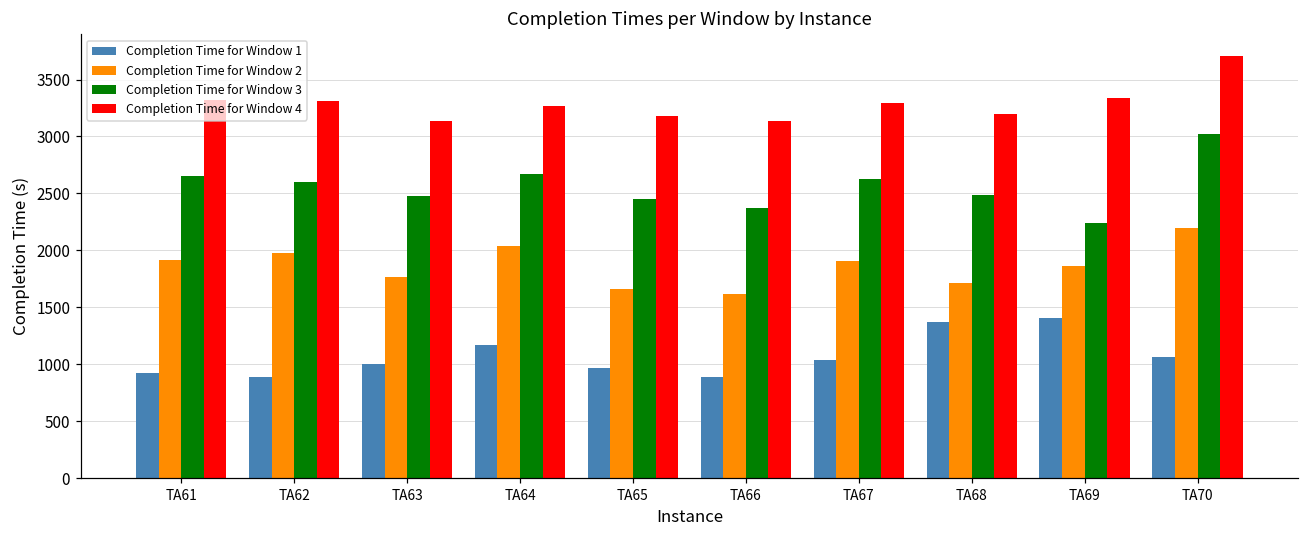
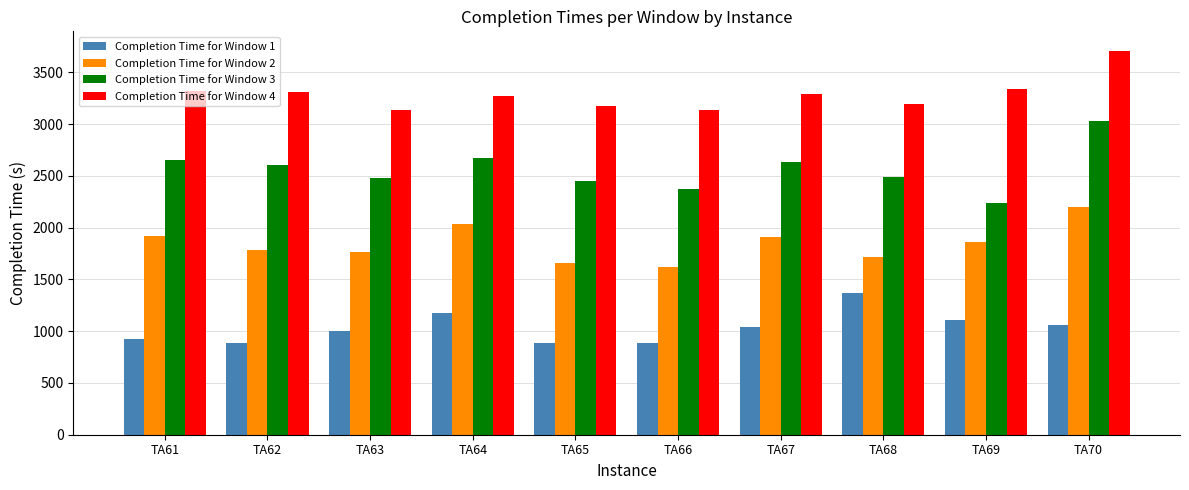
  {
    "Completion Time for Window 1": {
      "TA61": 920,
      "TA62": 880,
      "TA63": 1010,
      "TA64": 1170,
-     "TA65": 970,
+     "TA65": 880,
      "TA66": 890,
      "TA67": 1040,
      "TA68": 1370,
-     "TA69": 1400,
+     "TA69": 1110,
      "TA70": 1060
    },
    "Completion Time for Window 2": {
      "TA61": 1920,
-     "TA62": 1980,
+     "TA62": 1780,
      "TA63": 1760,
      "TA64": 2040,
      "TA65": 1660,
      "TA66": 1620,
      "TA67": 1910,
      "TA68": 1720,
      "TA69": 1860,
      "TA70": 2200
    },
    "Completion Time for Window 3": {
      "TA61": 2660,
      "TA62": 2600,
      "TA63": 2480,
      "TA64": 2670,
      "TA65": 2450,
      "TA66": 2380,
      "TA67": 2630,
      "TA68": 2490,
      "TA69": 2240,
      "TA70": 3030
    },
    "Completion Time for Window 4": {
      "TA62": 3310,
      "TA63": 3140,
      "TA64": 3270,
      "TA65": 3180,
      "TA66": 3130,
      "TA67": 3290,
      "TA68": 3190,
      "TA69": 3340,
      "TA70": 3710
    }
  }
